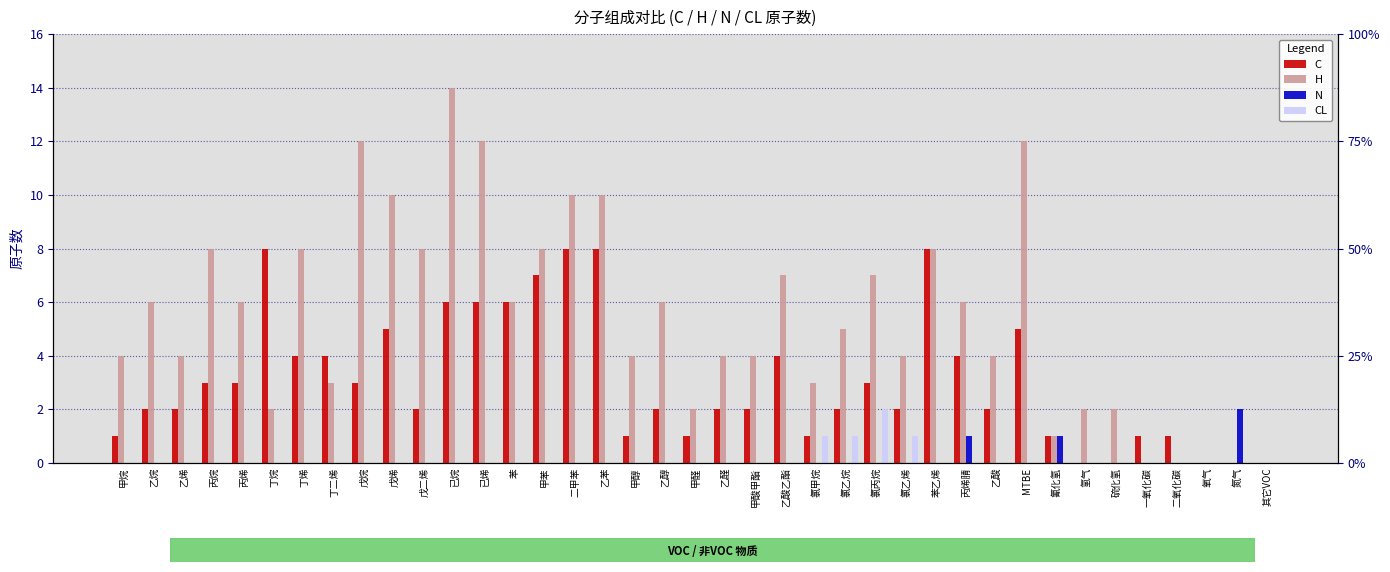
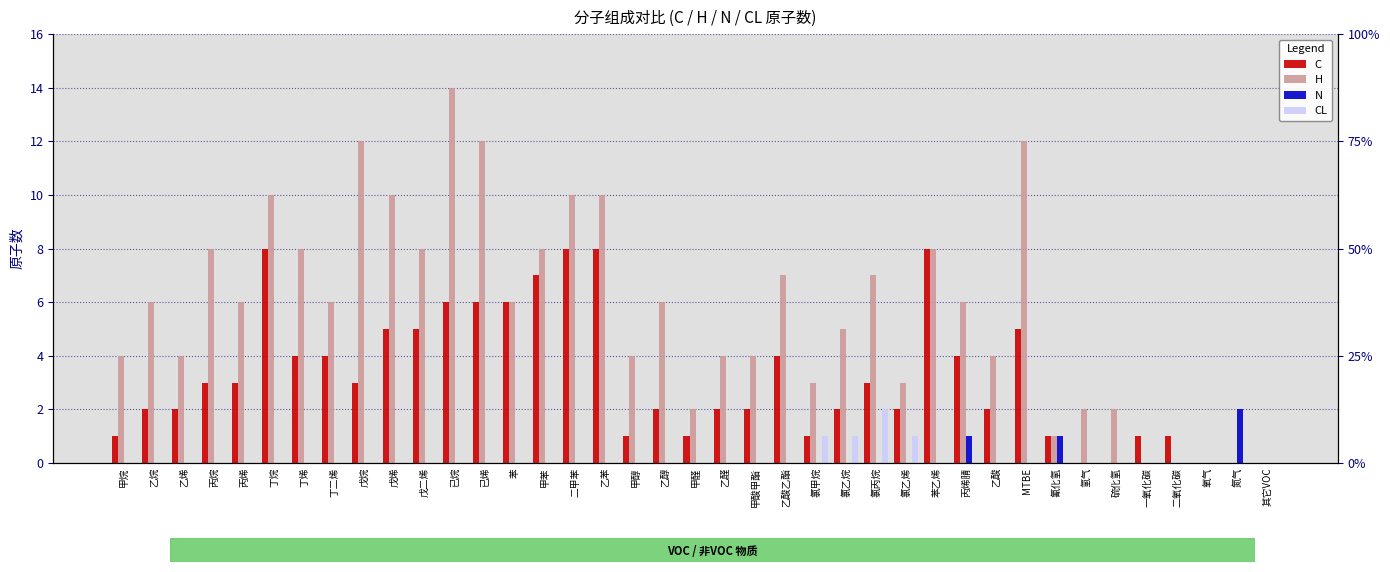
  {
    "C": {
      "甲烷": 1,
      "乙烷": 2,
      "乙烯": 2,
      "丙烷": 3,
      "丙烯": 3,
      "丁烷": 8,
      "丁烯": 4,
      "丁二烯": 4,
      "戊烷": 3,
      "戊烯": 5,
-     "戊二烯": 2,
+     "戊二烯": 5,
      "已烷": 6,
      "已烯": 6,
      "苯": 6,
      "甲苯": 7,
      "二甲苯": 8,
      "乙苯": 8,
      "甲醇": 1,
      "乙醇": 2,
      "甲醛": 1,
      "乙醛": 2,
      "甲酸甲酯": 2,
      "乙酸乙酯": 4,
      "氯甲烷": 1,
      "氯乙烷": 2,
      "氯丙烷": 3,
      "氯乙烯": 2,
      "苯乙烯": 8,
      "丙烯腈": 4,
      "乙酸": 2,
      "MTBE": 5,
      "氰化氢": 1,
      "氢气": 0,
      "硫化氢": 0,
      "一氧化碳": 1,
      "二氧化碳": 1,
      "氧气": 0,
      "氮气": 0,
      "其它VOC": 0
    },
    "H": {
      "甲烷": 4,
      "乙烷": 6,
      "乙烯": 4,
      "丙烷": 8,
      "丙烯": 6,
-     "丁烷": 2,
+     "丁烷": 10,
      "丁烯": 8,
-     "丁二烯": 3,
+     "丁二烯": 6,
      "戊烷": 12,
      "戊烯": 10,
      "戊二烯": 8,
      "已烷": 14,
      "已烯": 12,
      "苯": 6,
      "甲苯": 8,
      "二甲苯": 10,
      "乙苯": 10,
      "甲醇": 4,
      "乙醇": 6,
      "甲醛": 2,
      "乙醛": 4,
      "甲酸甲酯": 4,
      "乙酸乙酯": 7,
      "氯甲烷": 3,
      "氯乙烷": 5,
      "氯丙烷": 7,
-     "氯乙烯": 4,
+     "氯乙烯": 3,
      "苯乙烯": 8,
      "丙烯腈": 6,
      "乙酸": 4,
      "MTBE": 12,
      "氰化氢": 1,
      "氢气": 2,
      "硫化氢": 2,
      "一氧化碳": 0,
      "二氧化碳": 0,
      "氧气": 0,
      "氮气": 0,
      "其它VOC": 0
    },
    "N": {
      "甲烷": 0,
      "乙烷": 0,
      "乙烯": 0,
      "丙烷": 0,
      "丙烯": 0,
      "丁烷": 0,
      "丁烯": 0,
      "丁二烯": 0,
      "戊烷": 0,
      "戊烯": 0,
      "戊二烯": 0,
      "已烷": 0,
      "已烯": 0,
      "苯": 0,
      "甲苯": 0,
      "二甲苯": 0,
      "乙苯": 0,
      "甲醇": 0,
      "乙醇": 0,
      "甲醛": 0,
      "乙醛": 0,
      "甲酸甲酯": 0,
      "乙酸乙酯": 0,
      "氯甲烷": 0,
      "氯乙烷": 0,
      "氯丙烷": 0,
      "氯乙烯": 0,
      "苯乙烯": 0,
      "丙烯腈": 1,
      "乙酸": 0,
      "MTBE": 0,
      "氰化氢": 1,
      "氢气": 0,
      "硫化氢": 0,
      "一氧化碳": 0,
      "二氧化碳": 0,
      "氧气": 0,
      "氮气": 2,
      "其它VOC": 0
    },
    "CL": {
      "甲烷": 0,
      "乙烷": 0,
      "乙烯": 0,
      "丙烷": 0,
      "丙烯": 0,
      "丁烷": 0,
      "丁烯": 0,
      "丁二烯": 0,
      "戊烷": 0,
      "戊烯": 0,
      "戊二烯": 0,
      "已烷": 0,
      "已烯": 0,
      "苯": 0,
      "甲苯": 0,
      "二甲苯": 0,
      "乙苯": 0,
      "甲醇": 0,
      "乙醇": 0,
      "甲醛": 0,
      "乙醛": 0,
      "甲酸甲酯": 0,
      "乙酸乙酯": 0,
      "氯甲烷": 1,
      "氯乙烷": 1,
      "氯丙烷": 2,
      "氯乙烯": 1,
      "苯乙烯": 0,
      "丙烯腈": 0,
      "乙酸": 0,
      "MTBE": 0,
      "氰化氢": 0,
      "氢气": 0,
      "硫化氢": 0,
      "一氧化碳": 0,
      "二氧化碳": 0,
      "氧气": 0,
      "氮气": 0,
      "其它VOC": 0
    }
  }
